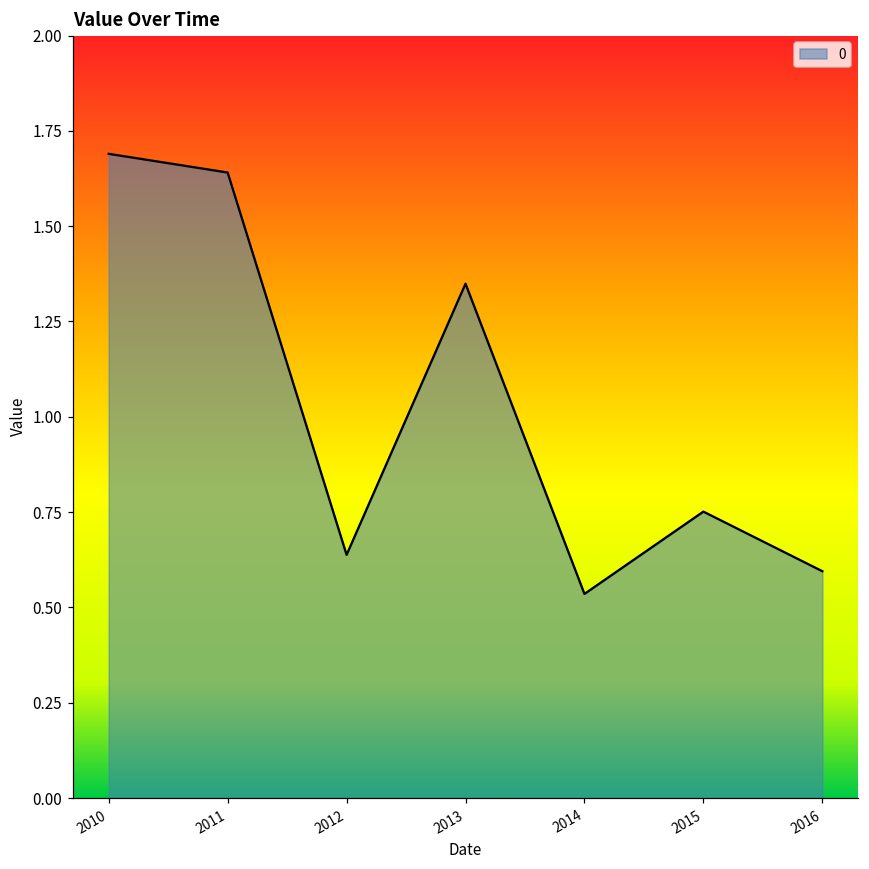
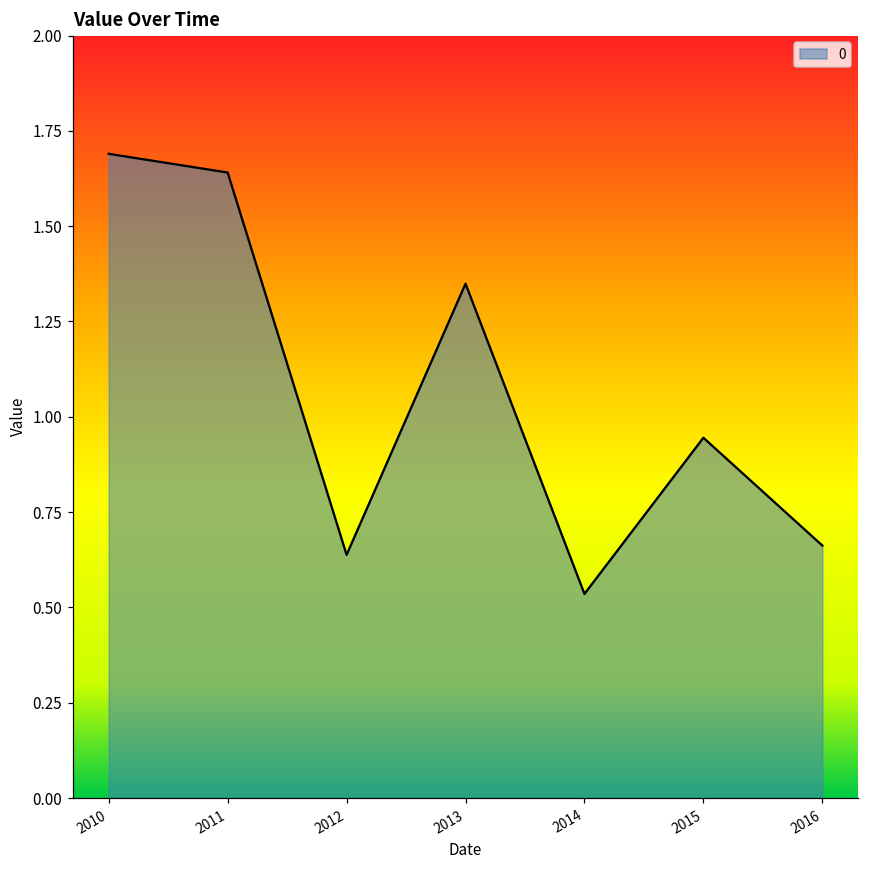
  {
    "2010": 1.69,
    "2011": 1.64,
    "2012": 0.64,
    "2013": 1.35,
    "2014": 0.54,
-   "2015": 0.75,
-   "2016": 0.59
+   "2015": 0.95,
+   "2016": 0.66
  }
